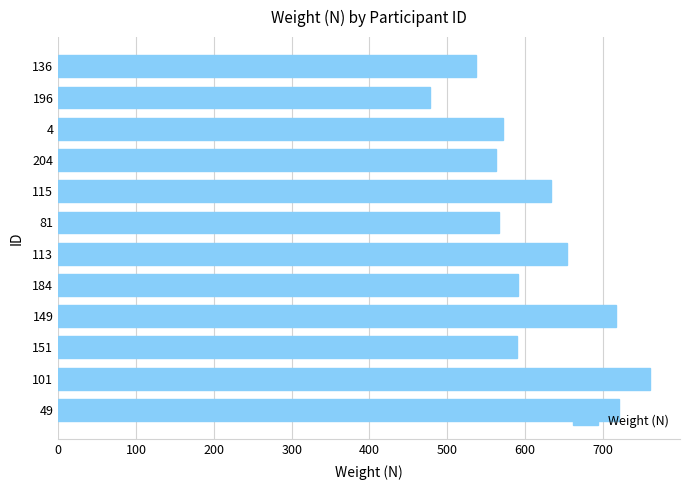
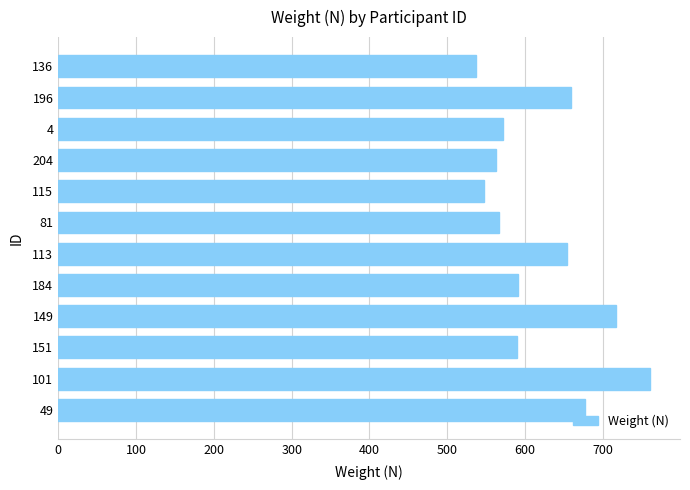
  {
    "136": 540,
-   "196": 480,
+   "196": 660,
    "4": 570,
    "204": 560,
-   "115": 630,
+   "115": 550,
    "81": 570,
    "113": 650,
    "184": 590,
    "149": 720,
    "151": 590,
    "101": 760,
-   "49": 720
+   "49": 680
  }
